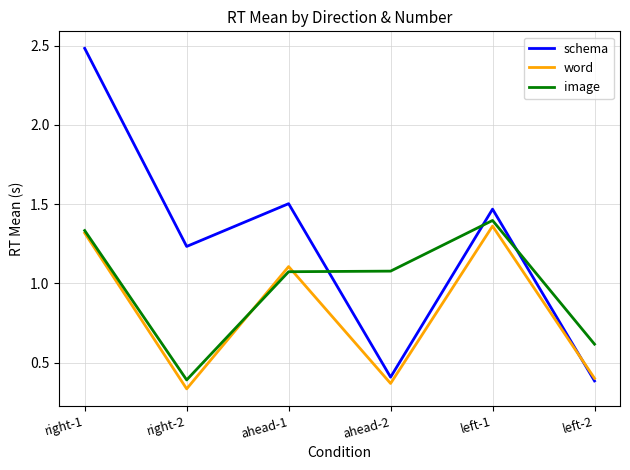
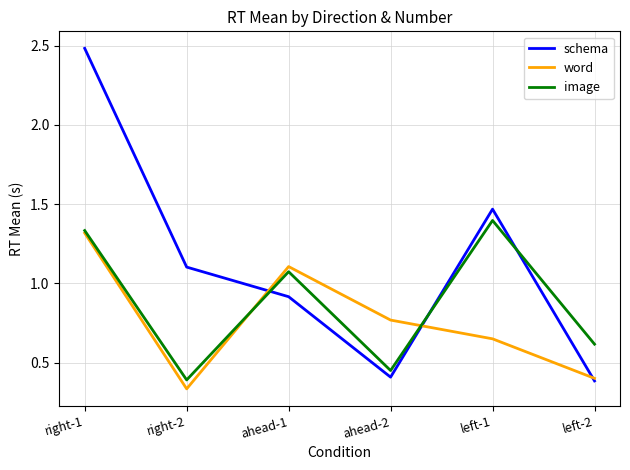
  {
    "schema": {
      "right-1": 2.48,
-     "right-2": 1.23,
-     "ahead-1": 1.50,
+     "right-2": 1.10,
+     "ahead-1": 0.92,
      "ahead-2": 0.41,
      "left-1": 1.47,
      "left-2": 0.39
    },
    "word": {
      "right-2": 0.33,
      "ahead-1": 1.11,
-     "ahead-2": 0.37,
-     "left-1": 1.36,
+     "ahead-2": 0.77,
+     "left-1": 0.65,
      "left-2": 0.40
    },
    "image": {
      "right-2": 0.39,
      "ahead-1": 1.07,
-     "ahead-2": 1.08,
+     "ahead-2": 0.45,
      "left-1": 1.40,
      "left-2": 0.62
    }
  }
